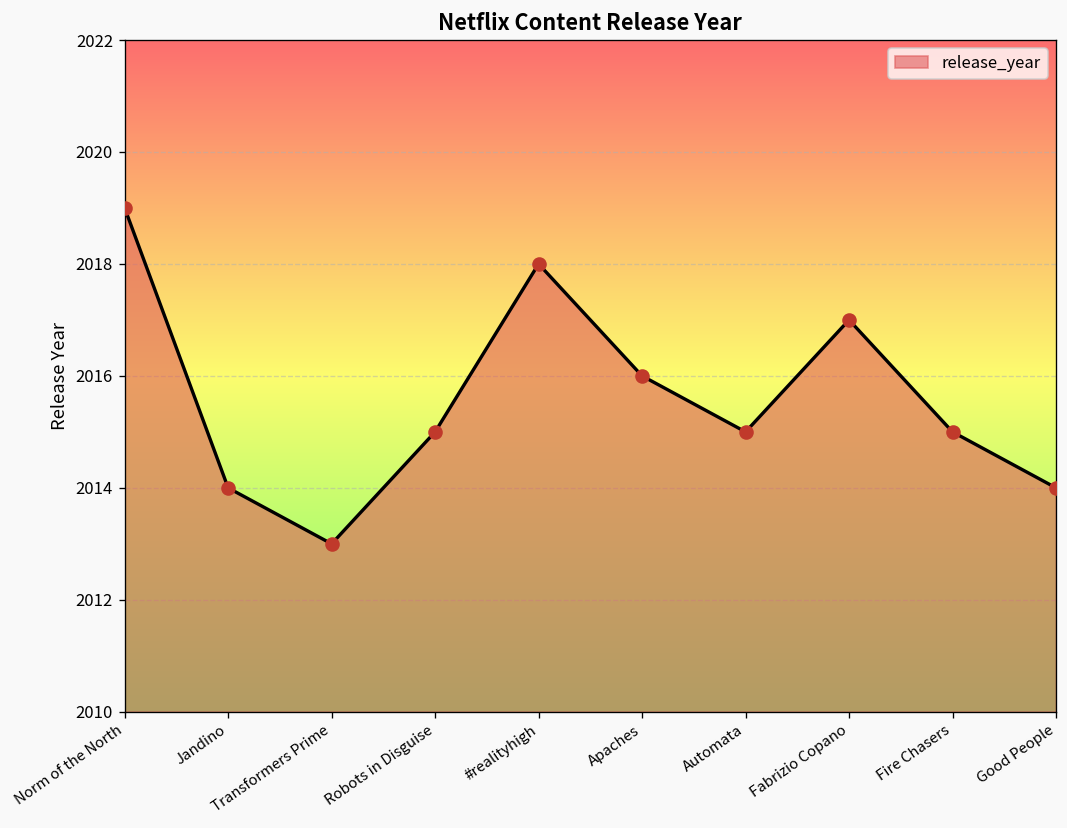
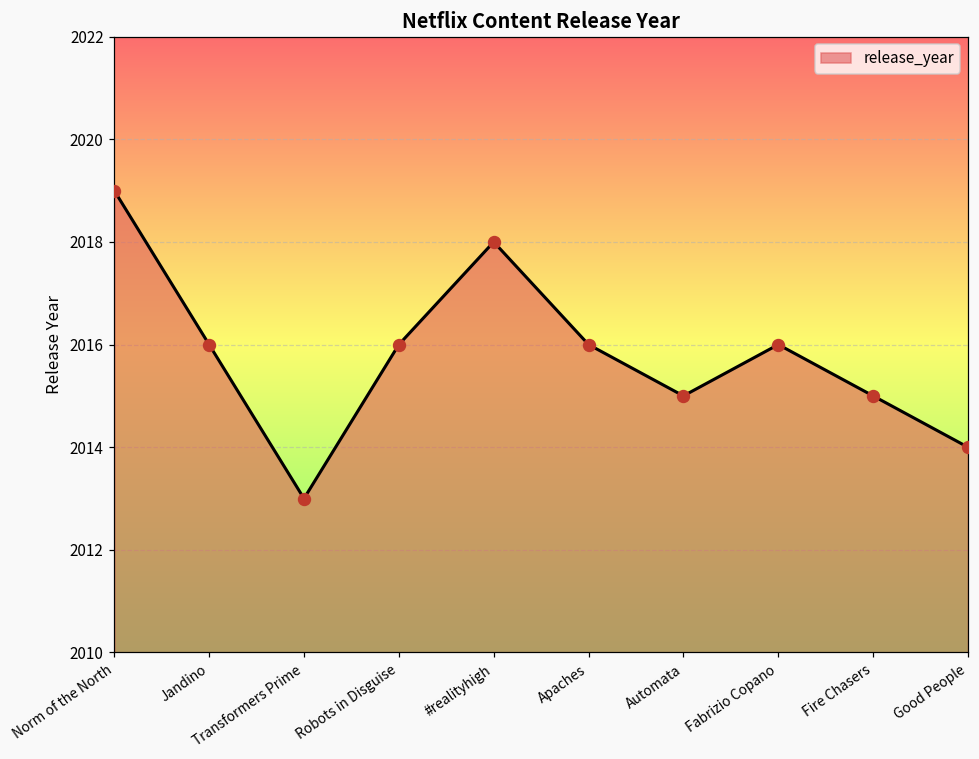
  {
    "Norm of the North": 2019,
-   "Jandino": 2014,
+   "Jandino": 2016,
    "Transformers Prime": 2013,
-   "Robots in Disguise": 2015,
+   "Robots in Disguise": 2016,
    "#realityhigh": 2018,
    "Apaches": 2016,
    "Automata": 2015,
-   "Fabrizio Copano": 2017,
+   "Fabrizio Copano": 2016,
    "Fire Chasers": 2015,
    "Good People": 2014
  }
